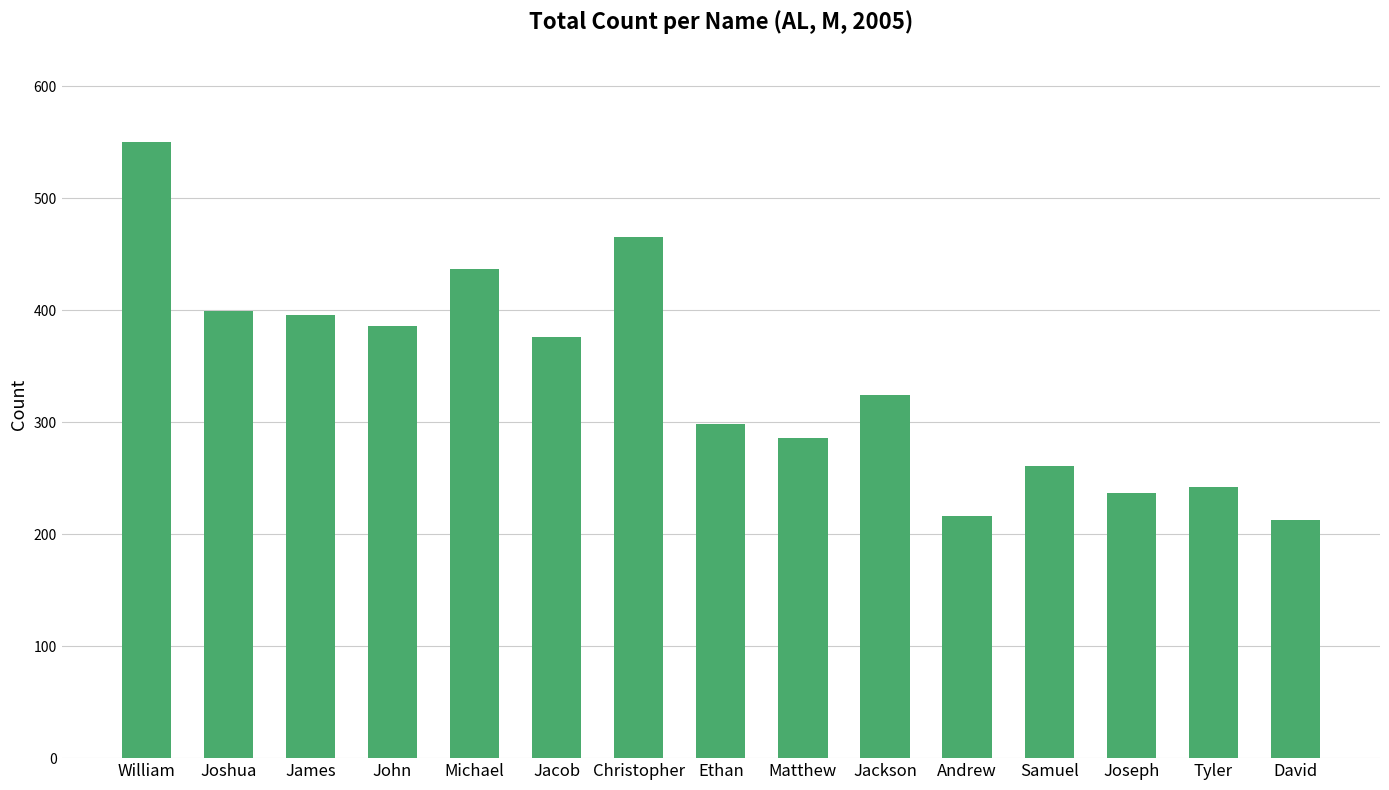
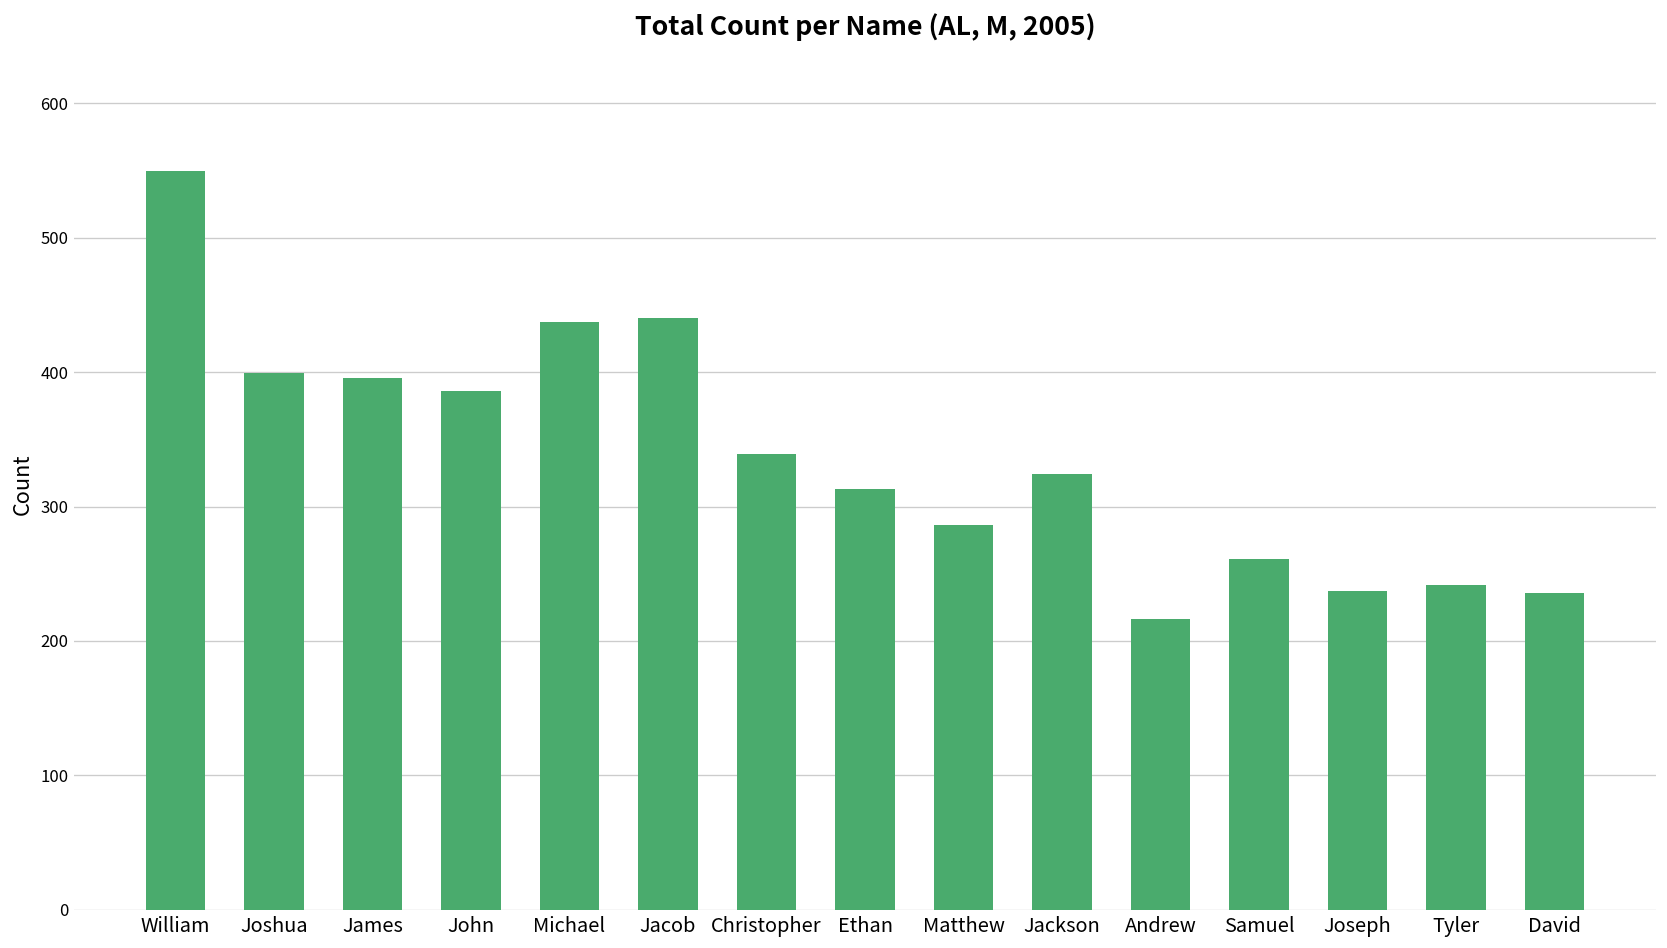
  {
    "William": 550,
    "Joshua": 399,
    "James": 396,
    "John": 386,
    "Michael": 437,
-   "Jacob": 376,
-   "Christopher": 465,
-   "Ethan": 298,
+   "Jacob": 440,
+   "Christopher": 339,
+   "Ethan": 313,
    "Matthew": 286,
    "Jackson": 324,
    "Andrew": 216,
    "Samuel": 261,
    "Joseph": 237,
    "Tyler": 242,
-   "David": 213
+   "David": 236
  }
